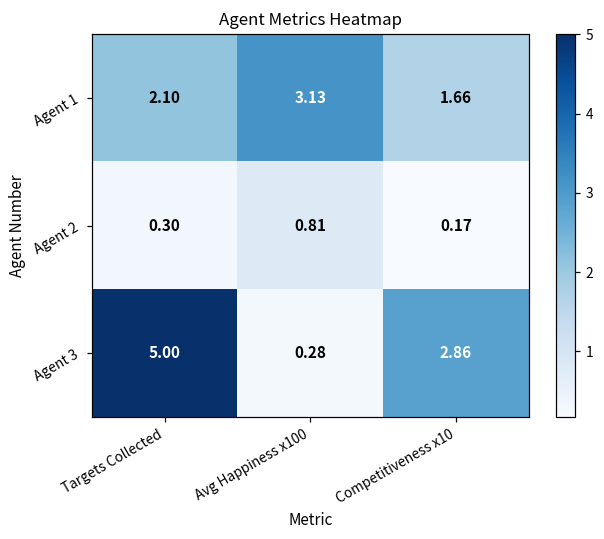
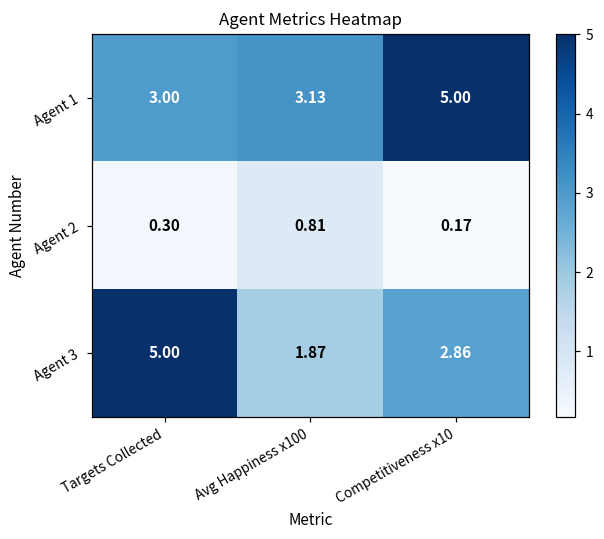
  {
    "Agent 1": {
-     "Targets Collected": 2.10,
+     "Targets Collected": 3.00,
      "Avg Happiness x100": 3.13,
-     "Competitiveness x10": 1.66
+     "Competitiveness x10": 5.00
    },
    "Agent 2": {
      "Targets Collected": 0.30,
      "Avg Happiness x100": 0.81,
      "Competitiveness x10": 0.17
    },
    "Agent 3": {
      "Targets Collected": 5.00,
-     "Avg Happiness x100": 0.28,
+     "Avg Happiness x100": 1.87,
      "Competitiveness x10": 2.86
    }
  }
